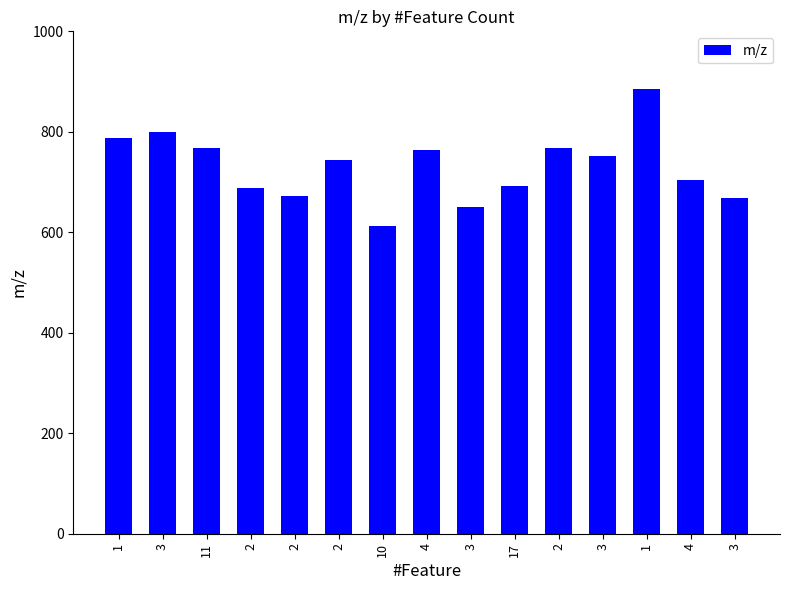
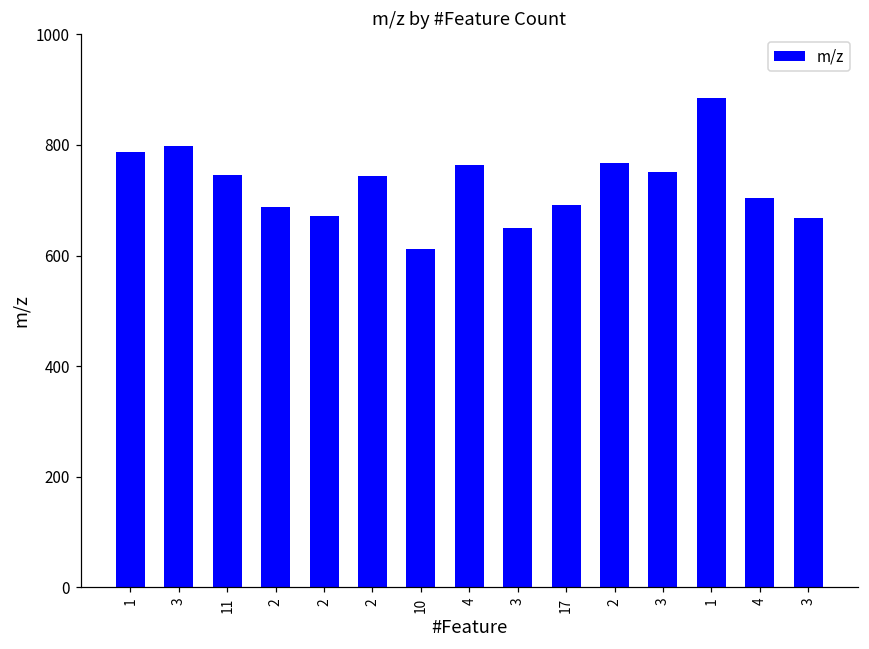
  {
-   "11": 770,
+   "11": 750,
    "10": 610,
    "17": 690
  }
